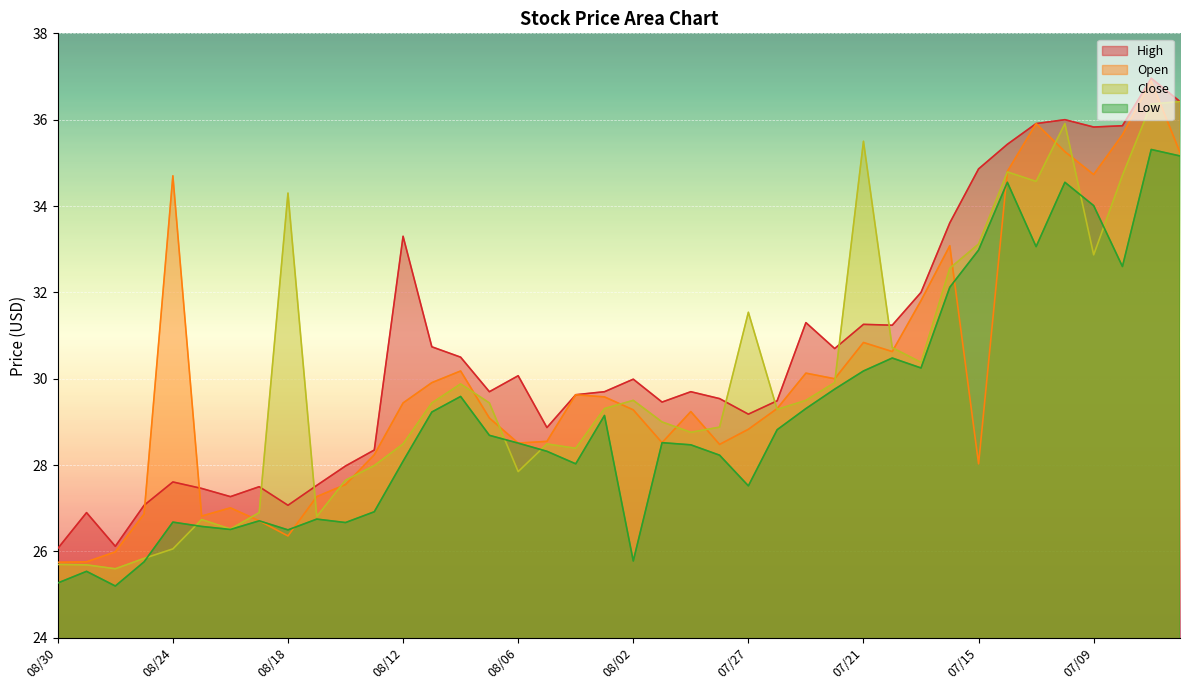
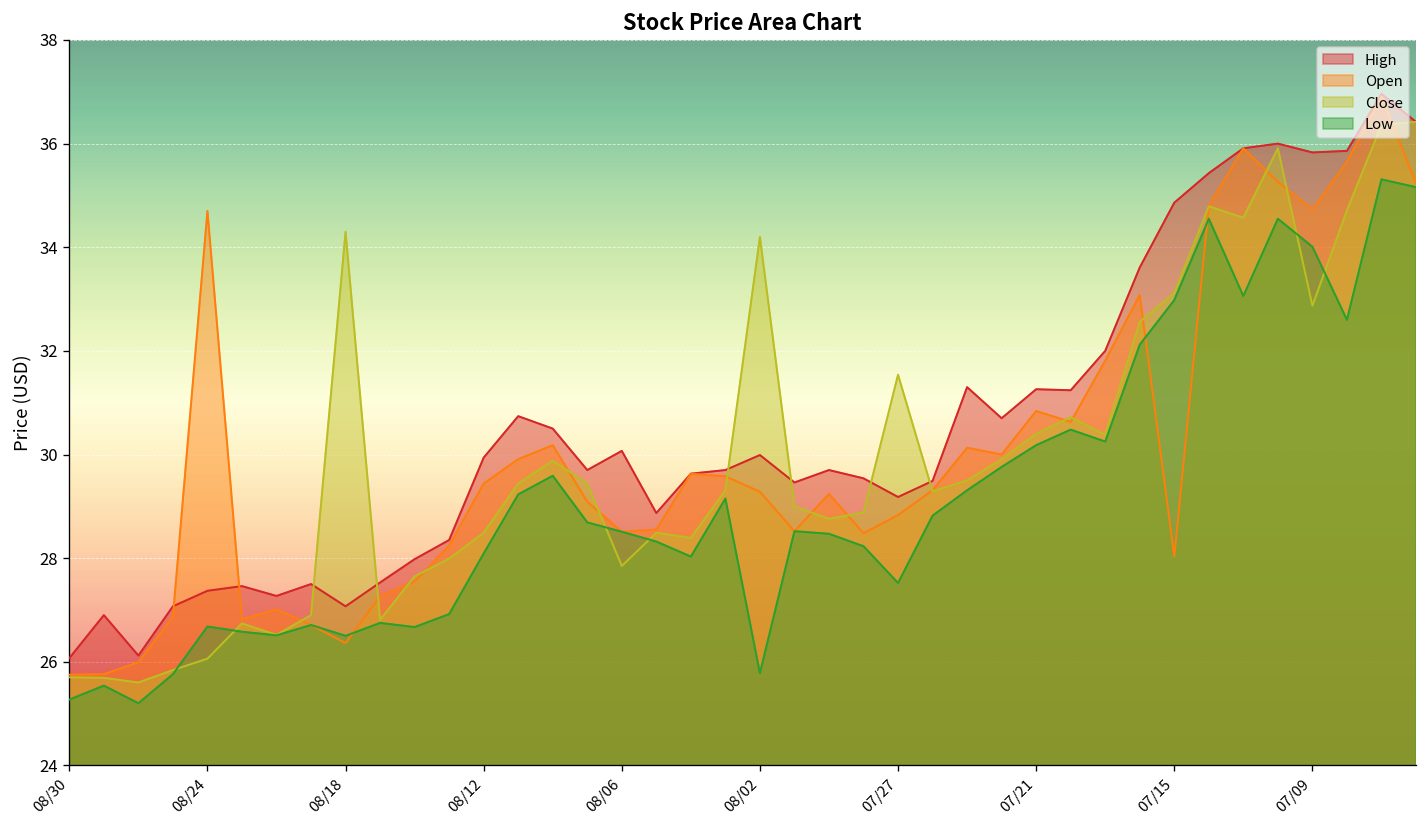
  {
    "High": {
      "08/30": 26.1,
-     "08/24": 27.6,
+     "08/24": 27.4,
      "08/18": 27.1,
-     "08/12": 33.3,
+     "08/12": 29.9,
      "08/06": 30.1,
      "08/02": 30.0,
      "07/27": 29.2,
      "07/21": 31.3,
      "07/15": 34.9,
      "07/09": 35.8
    },
    "Open": {
      "08/24": 34.7,
      "08/18": 26.4,
      "08/12": 29.4,
      "08/02": 29.3,
      "07/27": 28.8,
      "07/21": 30.8,
      "07/15": 28.0,
      "07/09": 34.7
    },
    "Close": {
      "08/24": 26.1,
      "08/18": 34.3,
      "08/12": 28.5,
      "08/06": 27.9,
-     "08/02": 29.5,
+     "08/02": 34.2,
      "07/27": 31.5,
-     "07/21": 35.5,
+     "07/21": 30.4,
      "07/15": 33.1,
      "07/09": 32.9
    },
    "Low": {
      "08/30": 25.3,
      "08/24": 26.7,
      "08/18": 26.5,
      "08/12": 28.1,
      "08/02": 25.8,
      "07/27": 27.5,
      "07/21": 30.2,
      "07/15": 33.0,
      "07/09": 34.0
    }
  }
